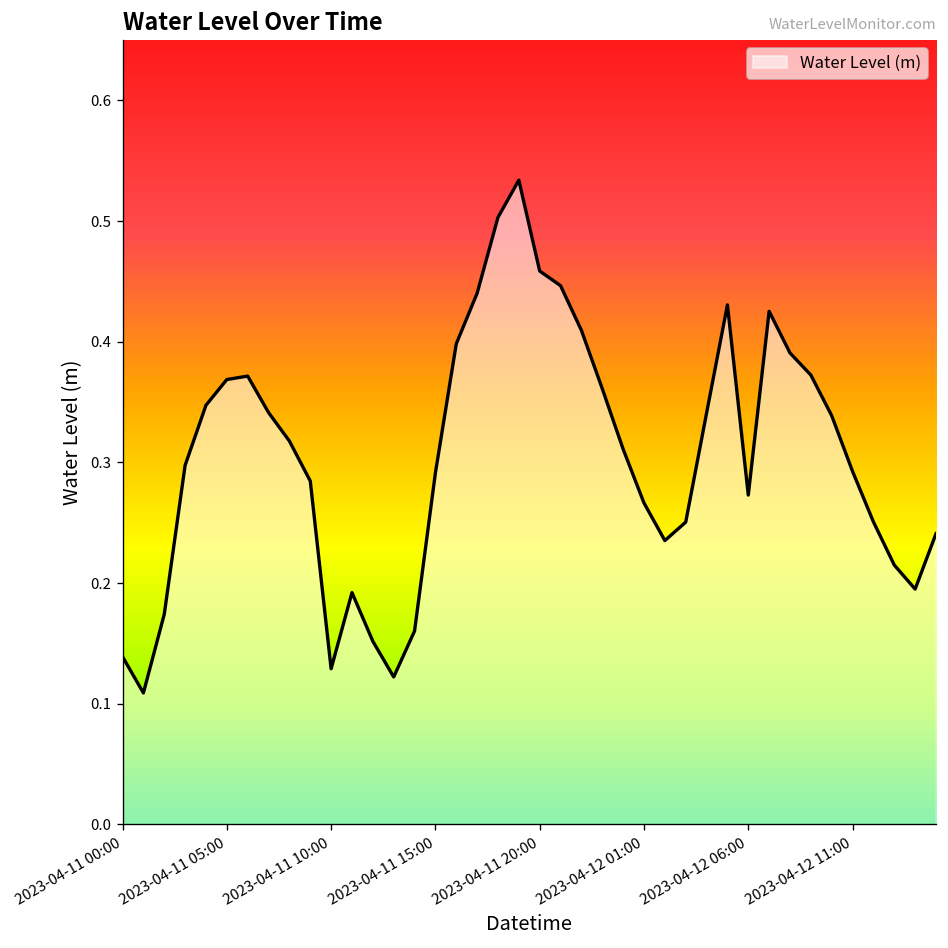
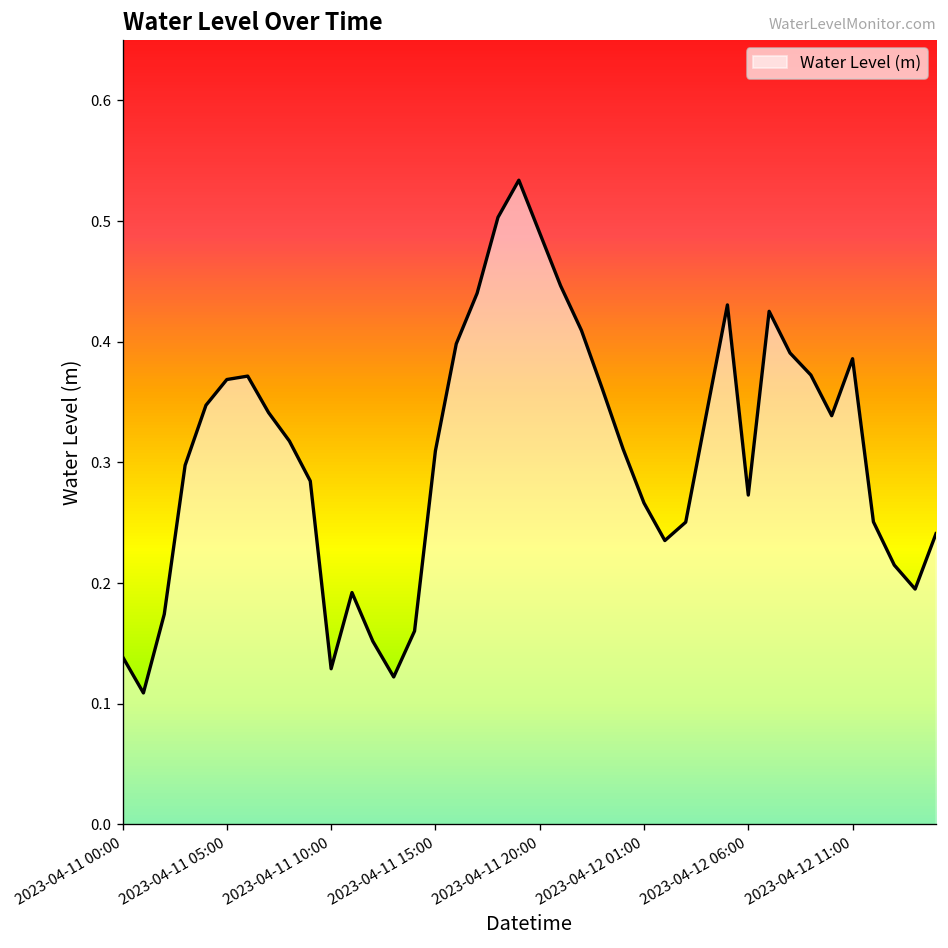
  {
    "2023-04-11 00:00": 0.139,
    "2023-04-11 05:00": 0.369,
    "2023-04-11 10:00": 0.129,
-   "2023-04-11 15:00": 0.291,
-   "2023-04-11 20:00": 0.459,
+   "2023-04-11 15:00": 0.310,
+   "2023-04-11 20:00": 0.490,
    "2023-04-12 01:00": 0.266,
    "2023-04-12 06:00": 0.273,
-   "2023-04-12 11:00": 0.293
+   "2023-04-12 11:00": 0.386
  }
